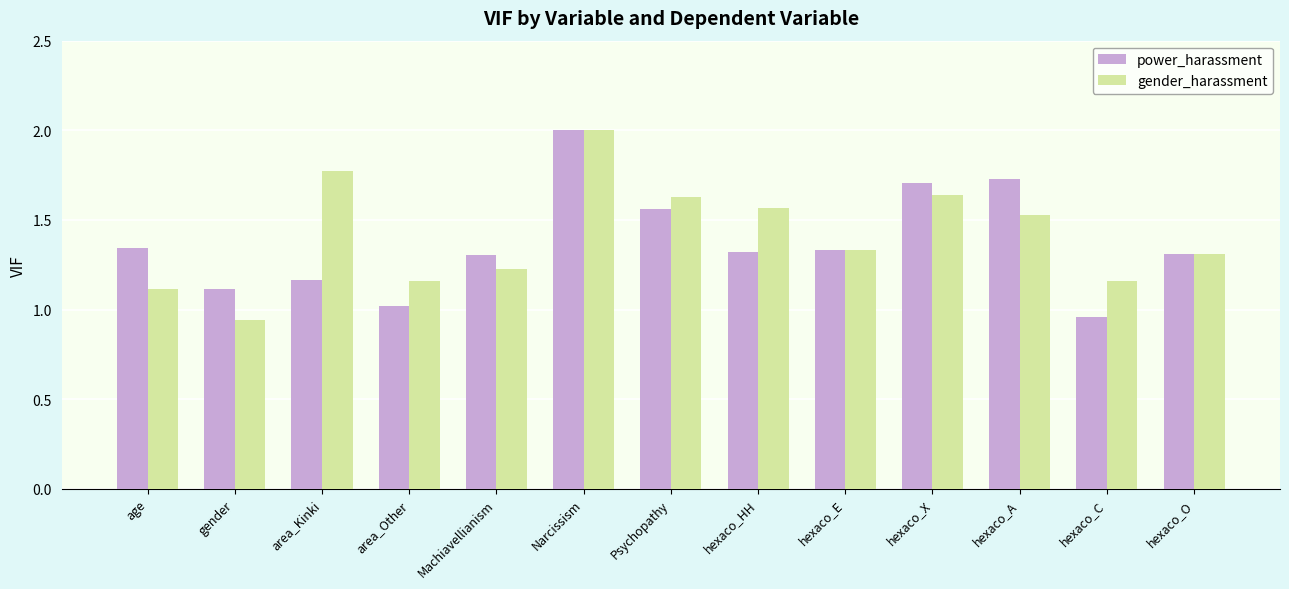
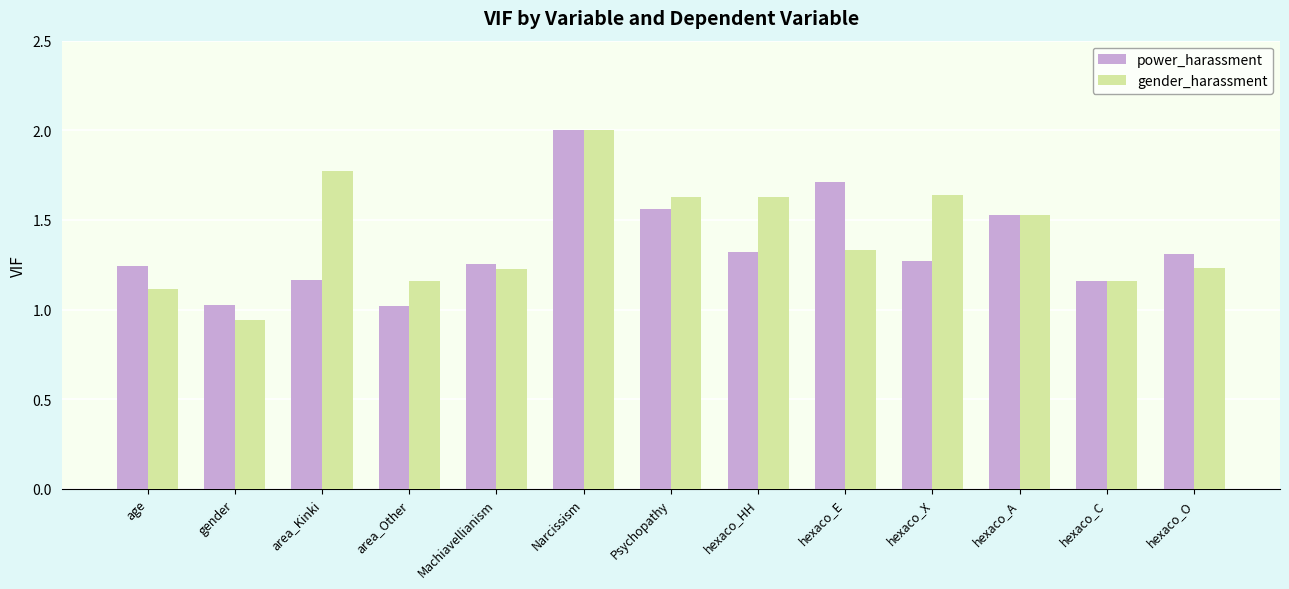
  {
    "power_harassment": {
-     "age": 1.34,
-     "gender": 1.11,
+     "age": 1.24,
+     "gender": 1.03,
      "area_Kinki": 1.17,
      "area_Other": 1.02,
-     "Machiavellianism": 1.31,
+     "Machiavellianism": 1.25,
      "Narcissism": 2.00,
      "Psychopathy": 1.56,
      "hexaco_HH": 1.32,
-     "hexaco_E": 1.33,
-     "hexaco_X": 1.70,
-     "hexaco_A": 1.73,
-     "hexaco_C": 0.96,
+     "hexaco_E": 1.71,
+     "hexaco_X": 1.27,
+     "hexaco_A": 1.53,
+     "hexaco_C": 1.16,
      "hexaco_O": 1.31
    },
    "gender_harassment": {
      "age": 1.12,
      "gender": 0.94,
      "area_Kinki": 1.77,
      "area_Other": 1.16,
      "Machiavellianism": 1.23,
      "Narcissism": 2.00,
      "Psychopathy": 1.63,
-     "hexaco_HH": 1.57,
+     "hexaco_HH": 1.63,
      "hexaco_E": 1.33,
      "hexaco_X": 1.64,
      "hexaco_A": 1.53,
      "hexaco_C": 1.16,
-     "hexaco_O": 1.31
+     "hexaco_O": 1.23
    }
  }
